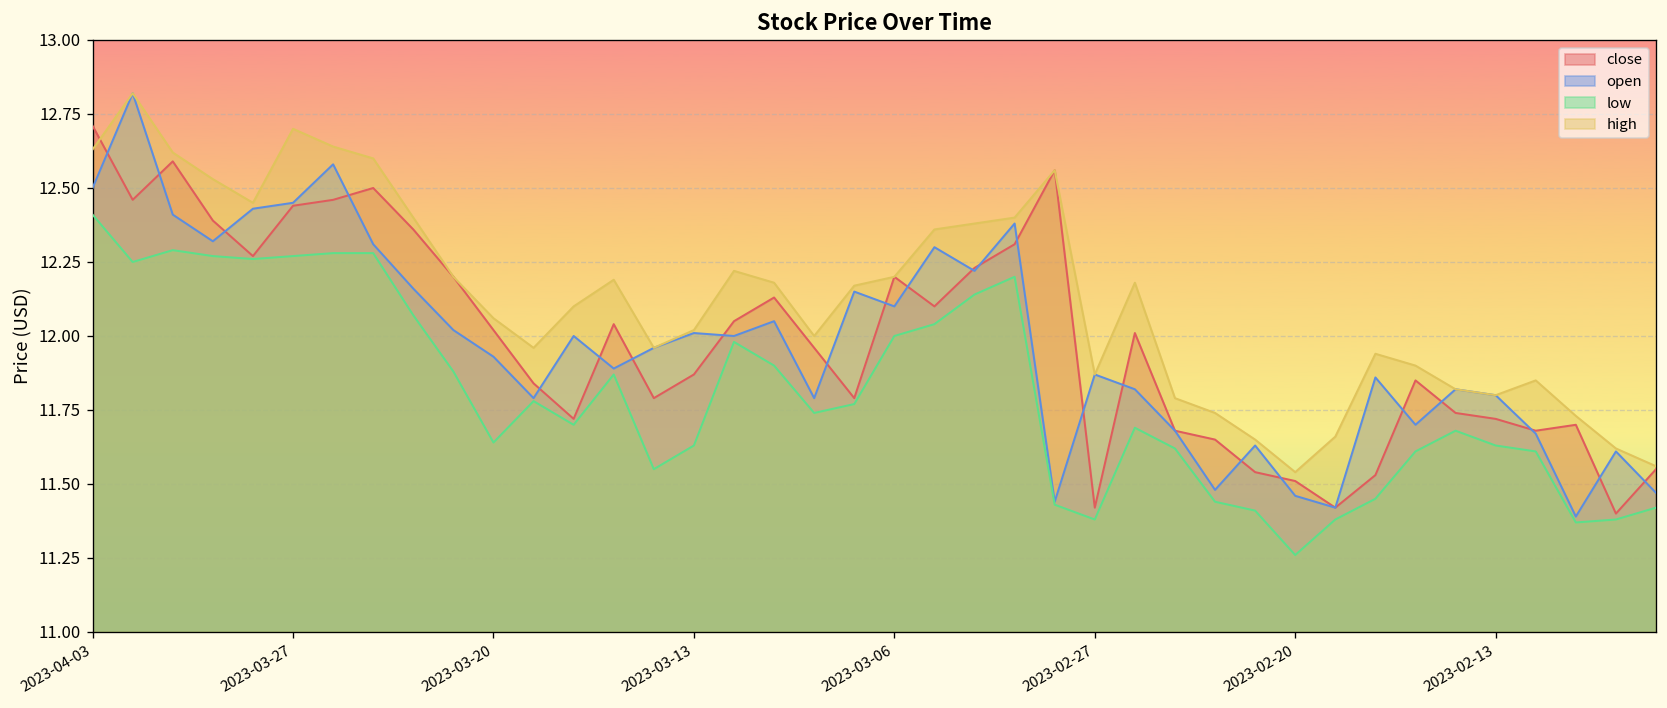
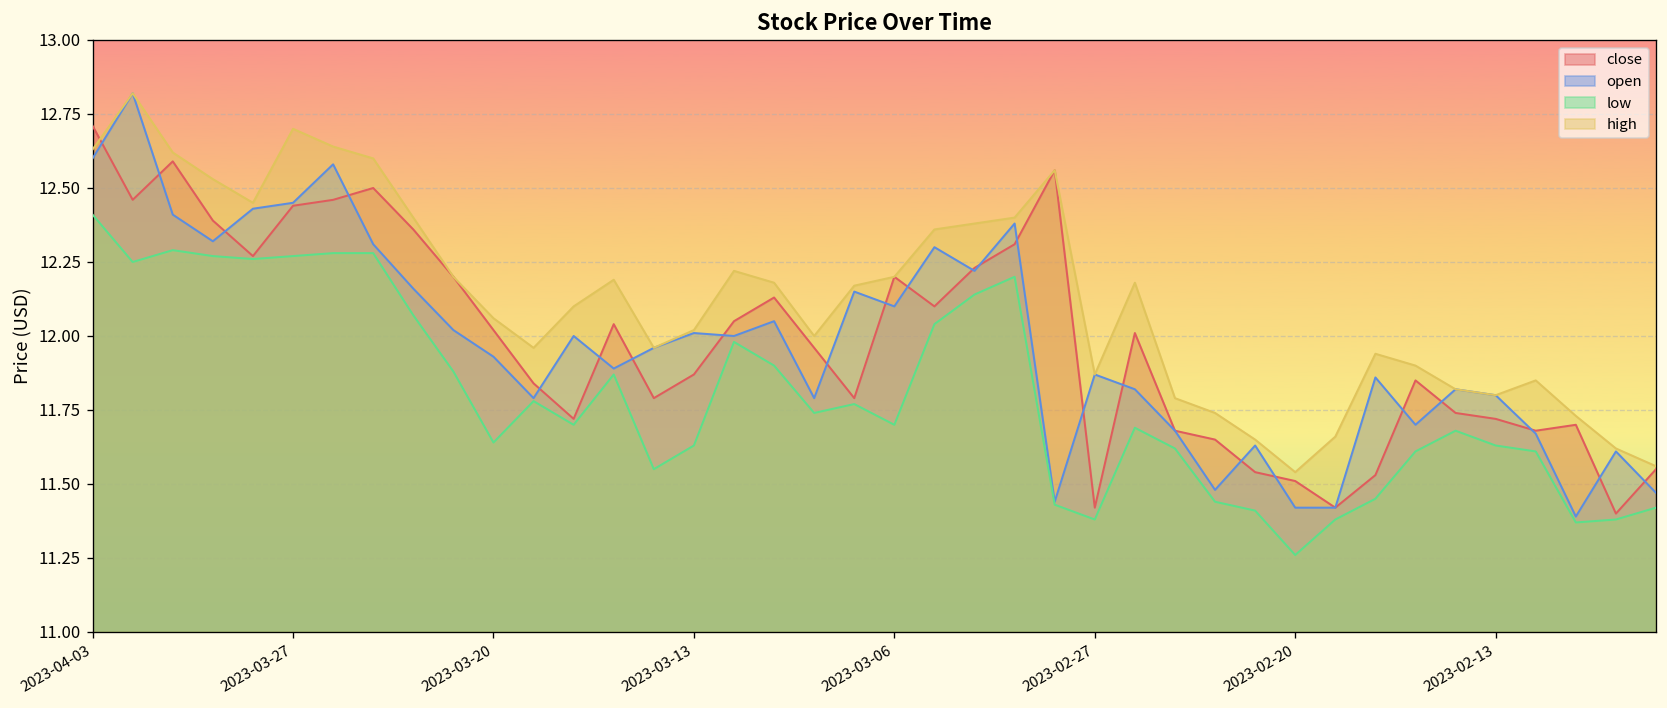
  {
    "close": {
      "2023-04-03": 12.71,
      "2023-03-20": 12.02,
      "2023-03-13": 11.87,
      "2023-02-27": 11.42,
      "2023-02-20": 11.51,
      "2023-02-13": 11.72
    },
    "open": {
-     "2023-04-03": 12.5,
+     "2023-04-03": 12.6,
      "2023-03-20": 11.93,
      "2023-03-06": 12.10,
-     "2023-02-20": 11.46
+     "2023-02-20": 11.42
    },
    "low": {
      "2023-04-03": 12.4,
      "2023-03-27": 12.27,
      "2023-03-20": 11.64,
      "2023-03-13": 11.63,
-     "2023-03-06": 12.0,
+     "2023-03-06": 11.7,
      "2023-02-27": 11.38,
      "2023-02-20": 11.26,
      "2023-02-13": 11.63
    },
    "high": {
      "2023-04-03": 12.63,
      "2023-03-27": 12.70,
      "2023-03-20": 12.06,
      "2023-02-20": 11.54
    }
  }
